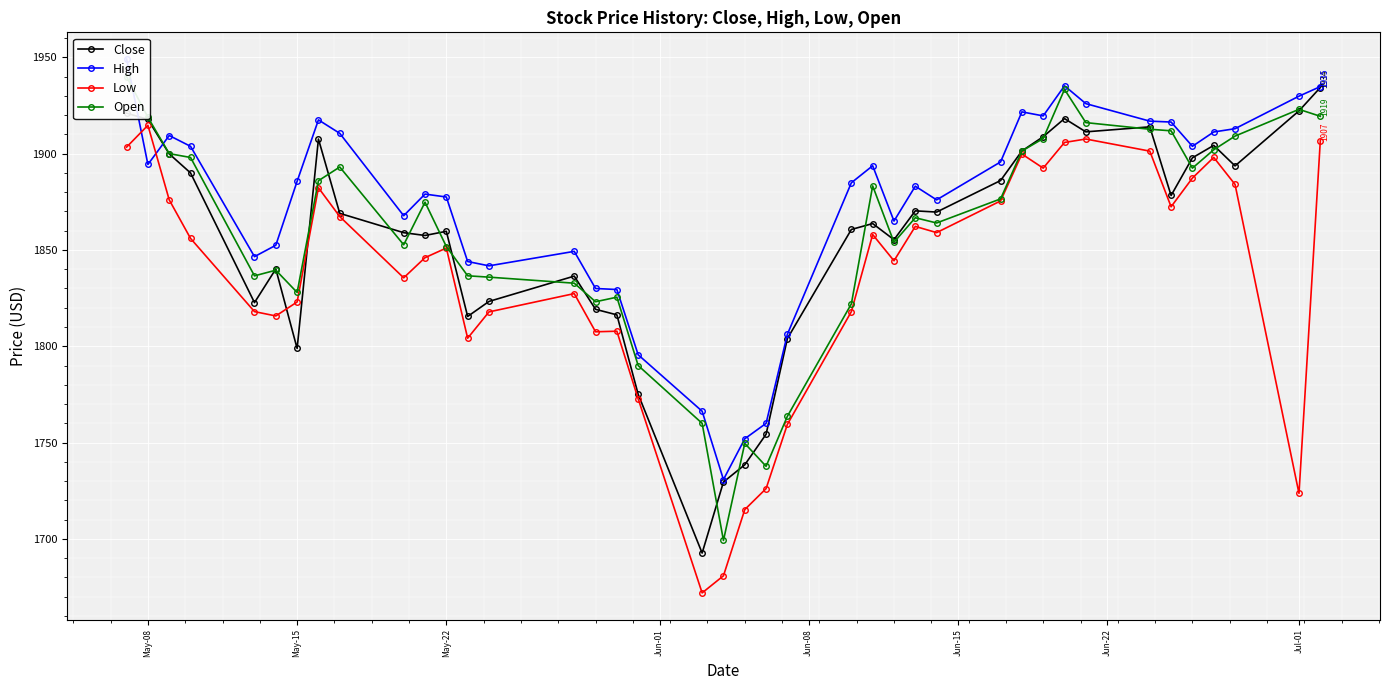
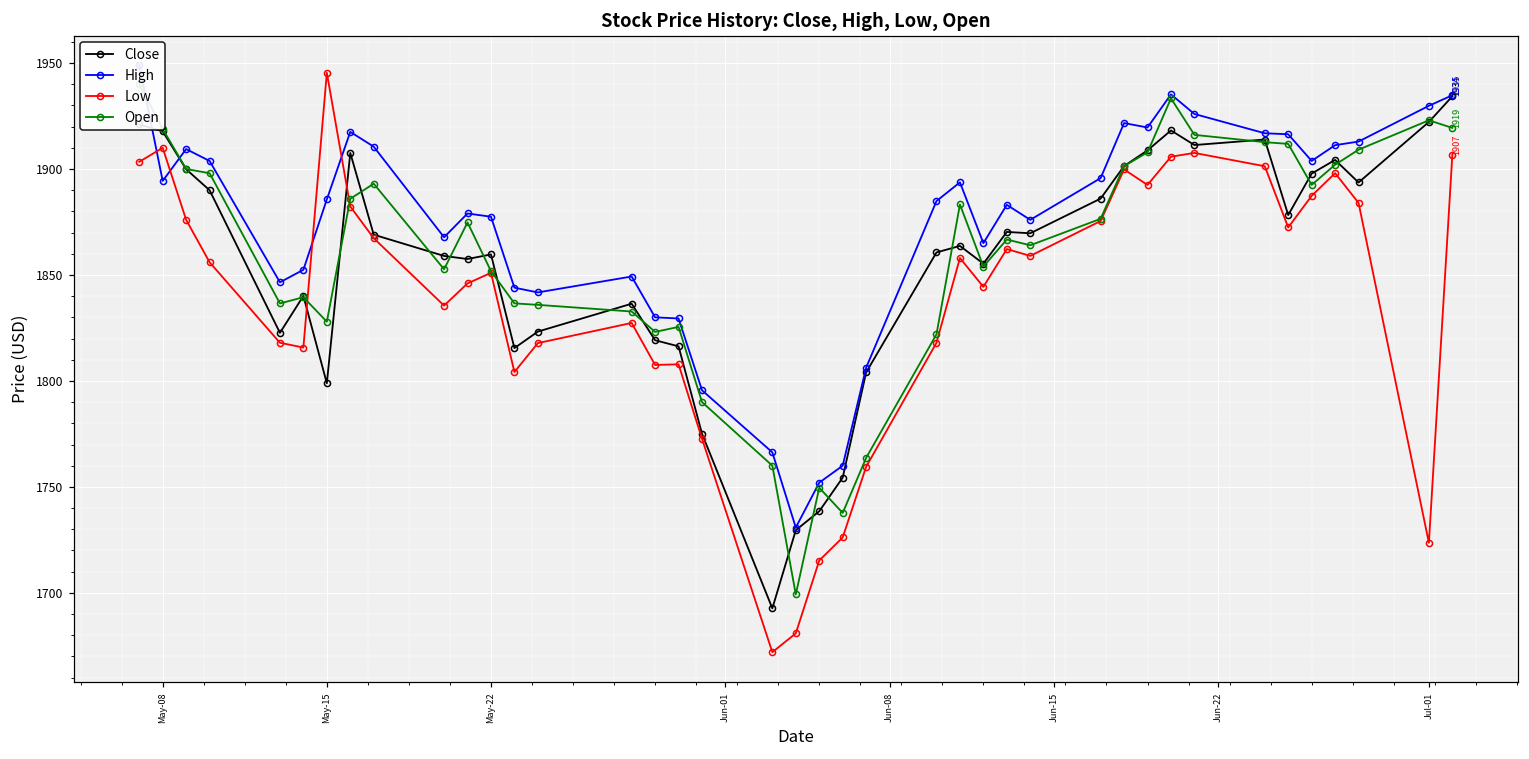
  {
    "Close": {
      "May-15": 1799,
      "May-22": 1860
    },
    "High": {
      "May-08": 1894,
      "May-15": 1886,
      "May-22": 1877,
      "Jul-01": 1930
    },
    "Low": {
-     "May-08": 1915,
-     "May-15": 1823,
+     "May-08": 1910,
+     "May-15": 1945,
      "Jul-01": 1724
    },
    "Open": {
      "May-15": 1828
    }
  }
